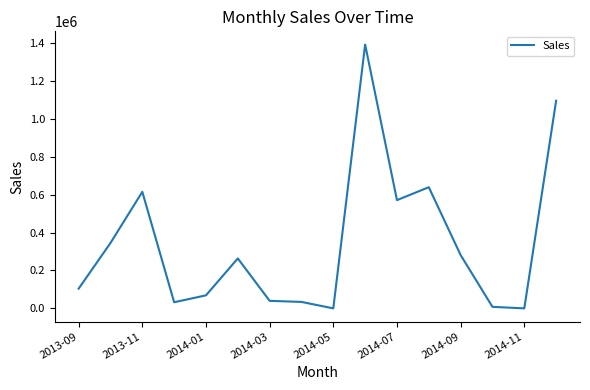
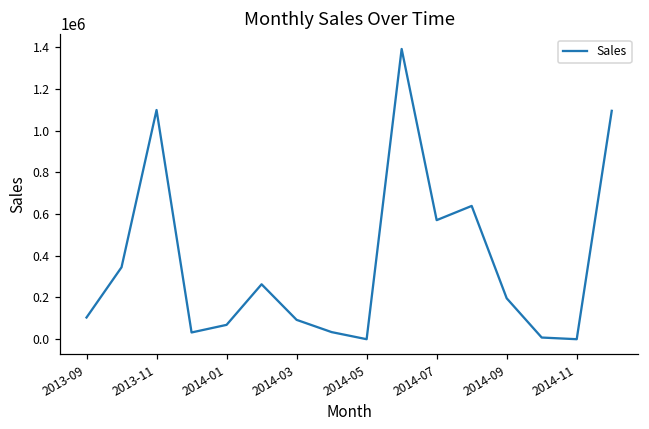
  {
    "2013-09": 100000,
-   "2013-11": 610000,
+   "2013-11": 1100000,
    "2014-01": 70000,
-   "2014-03": 40000,
+   "2014-03": 90000,
    "2014-05": 0,
    "2014-07": 570000,
-   "2014-09": 280000,
+   "2014-09": 200000,
    "2014-11": 0
  }
